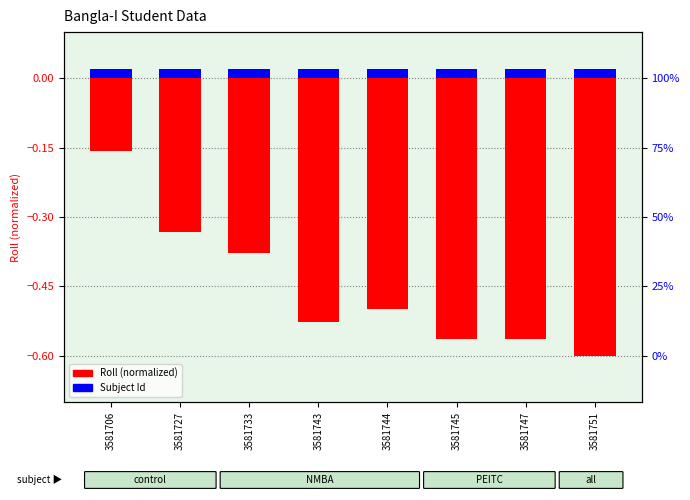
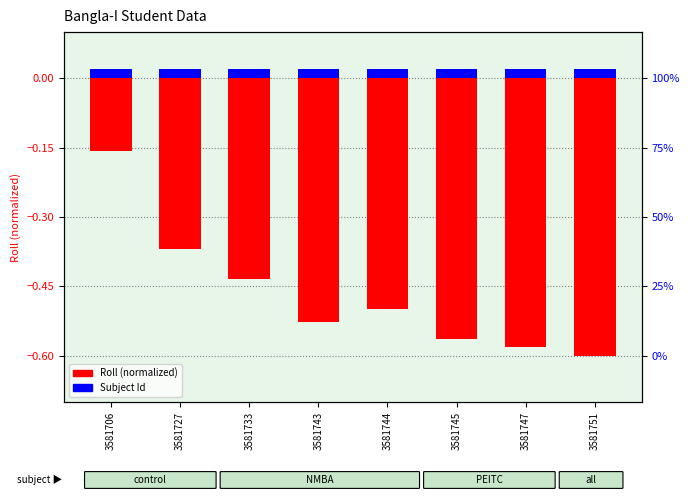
  {
    "Roll (normalized)": {
      "3581706": -0.16,
-     "3581727": -0.33,
-     "3581733": -0.38,
+     "3581727": -0.37,
+     "3581733": -0.43,
      "3581743": -0.53,
      "3581744": -0.50,
      "3581745": -0.56,
-     "3581747": -0.56,
+     "3581747": -0.58,
      "3581751": -0.60
    },
    "Subject Id": {
      "3581706": 0.02,
      "3581727": 0.02,
      "3581733": 0.02,
      "3581743": 0.02,
      "3581744": 0.02,
      "3581745": 0.02,
      "3581747": 0.02,
      "3581751": 0.02
    }
  }
